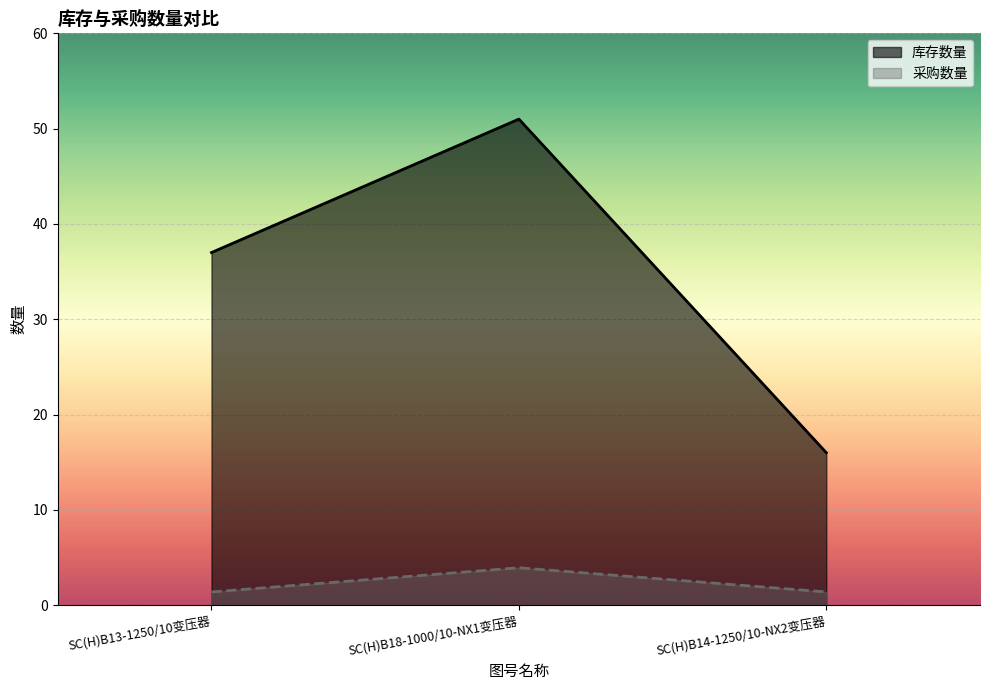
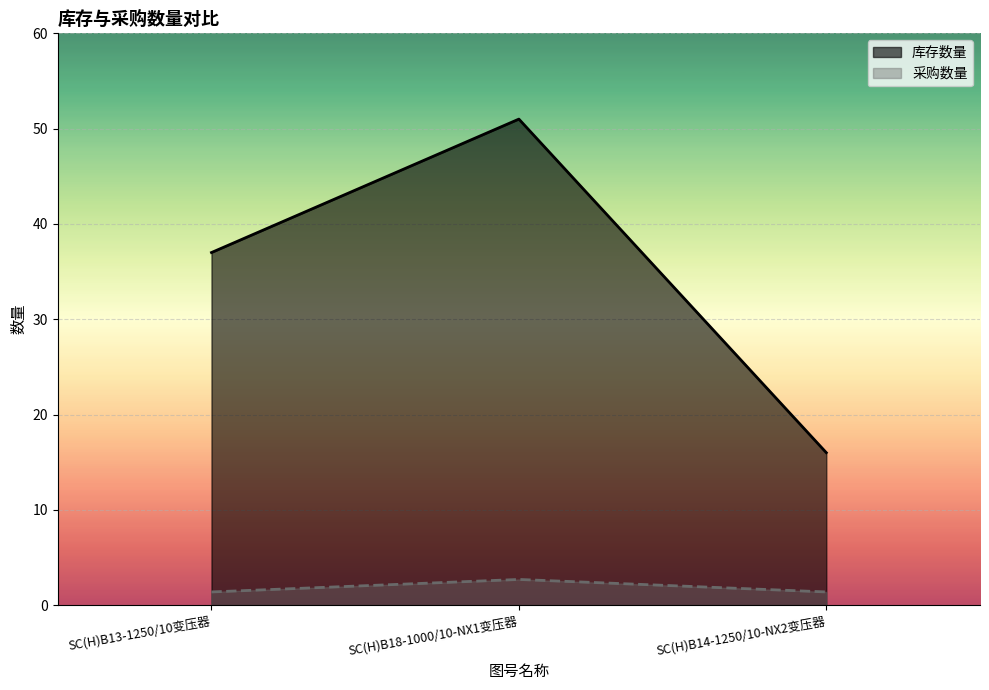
  {
    "库存数量": {
      "SC(H)B13-1250/10变压器": 37,
      "SC(H)B18-1000/10-NX1变压器": 51,
      "SC(H)B14-1250/10-NX2变压器": 16
    },
    "采购数量": {
      "SC(H)B13-1250/10变压器": 1,
-     "SC(H)B18-1000/10-NX1变压器": 4,
+     "SC(H)B18-1000/10-NX1变压器": 3,
      "SC(H)B14-1250/10-NX2变压器": 1
    }
  }
